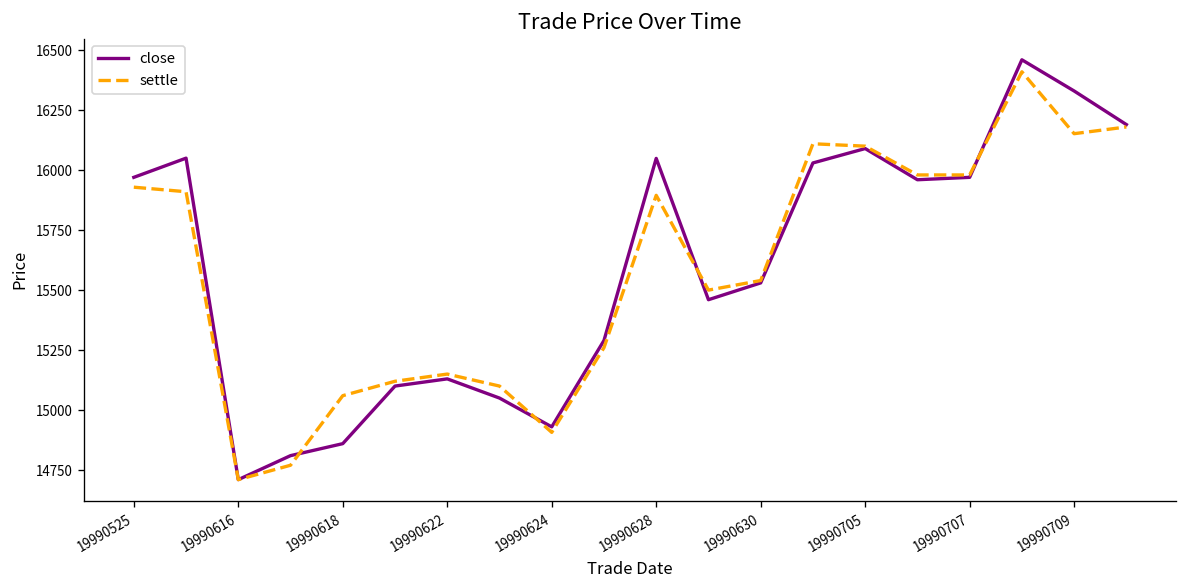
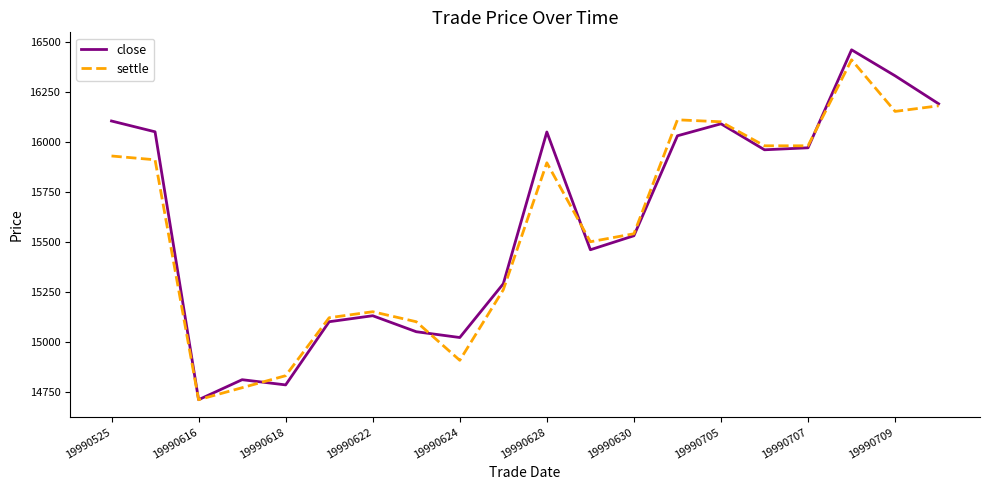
  {
    "close": {
-     "19990525": 15970,
-     "19990618": 14860,
+     "19990525": 16100,
+     "19990618": 14780,
      "19990622": 15130,
-     "19990624": 14930,
+     "19990624": 15020,
      "19990628": 16050,
      "19990709": 16330
    },
    "settle": {
      "19990525": 15930,
-     "19990618": 15060,
+     "19990618": 14830,
      "19990622": 15150,
      "19990624": 14910,
      "19990628": 15900,
      "19990709": 16150
    }
  }
